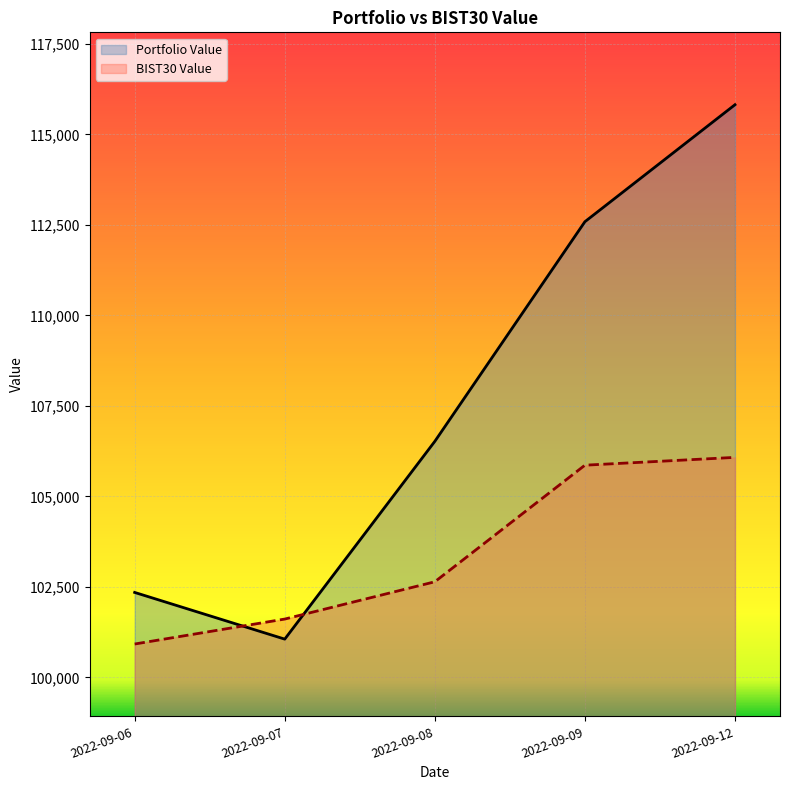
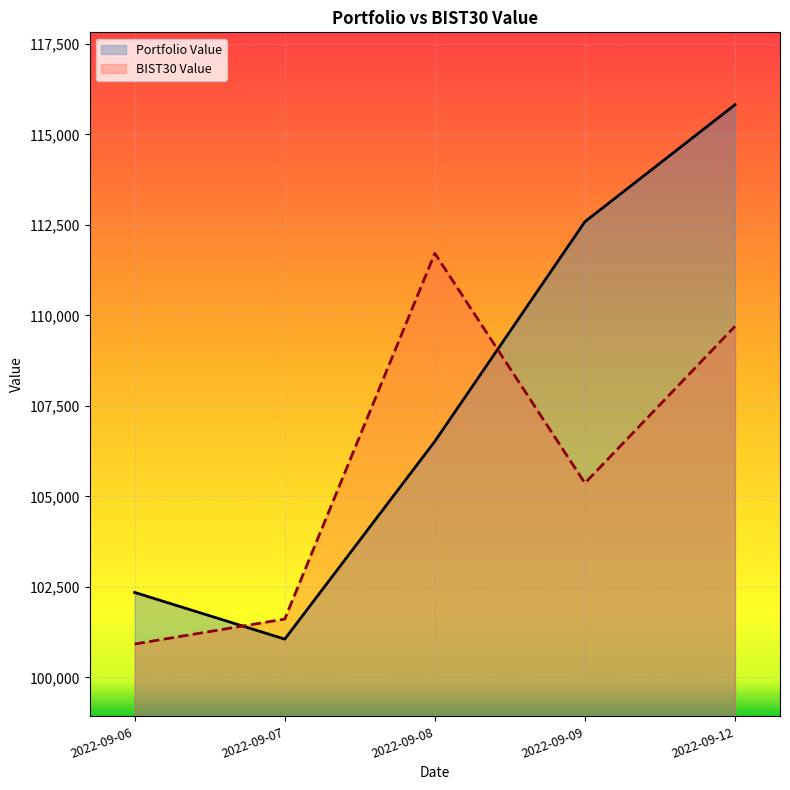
  {
    "Portfolio Value": {
      "2022-09-06": "102,300",
      "2022-09-07": "101,100",
      "2022-09-08": "106,500",
      "2022-09-09": "112,600",
      "2022-09-12": "115,800"
    },
    "BIST30 Value": {
      "2022-09-06": "100,900",
      "2022-09-07": "101,600",
-     "2022-09-08": "102,600",
-     "2022-09-09": "105,900",
-     "2022-09-12": "106,100"
+     "2022-09-08": "111,700",
+     "2022-09-09": "105,400",
+     "2022-09-12": "109,700"
    }
  }
